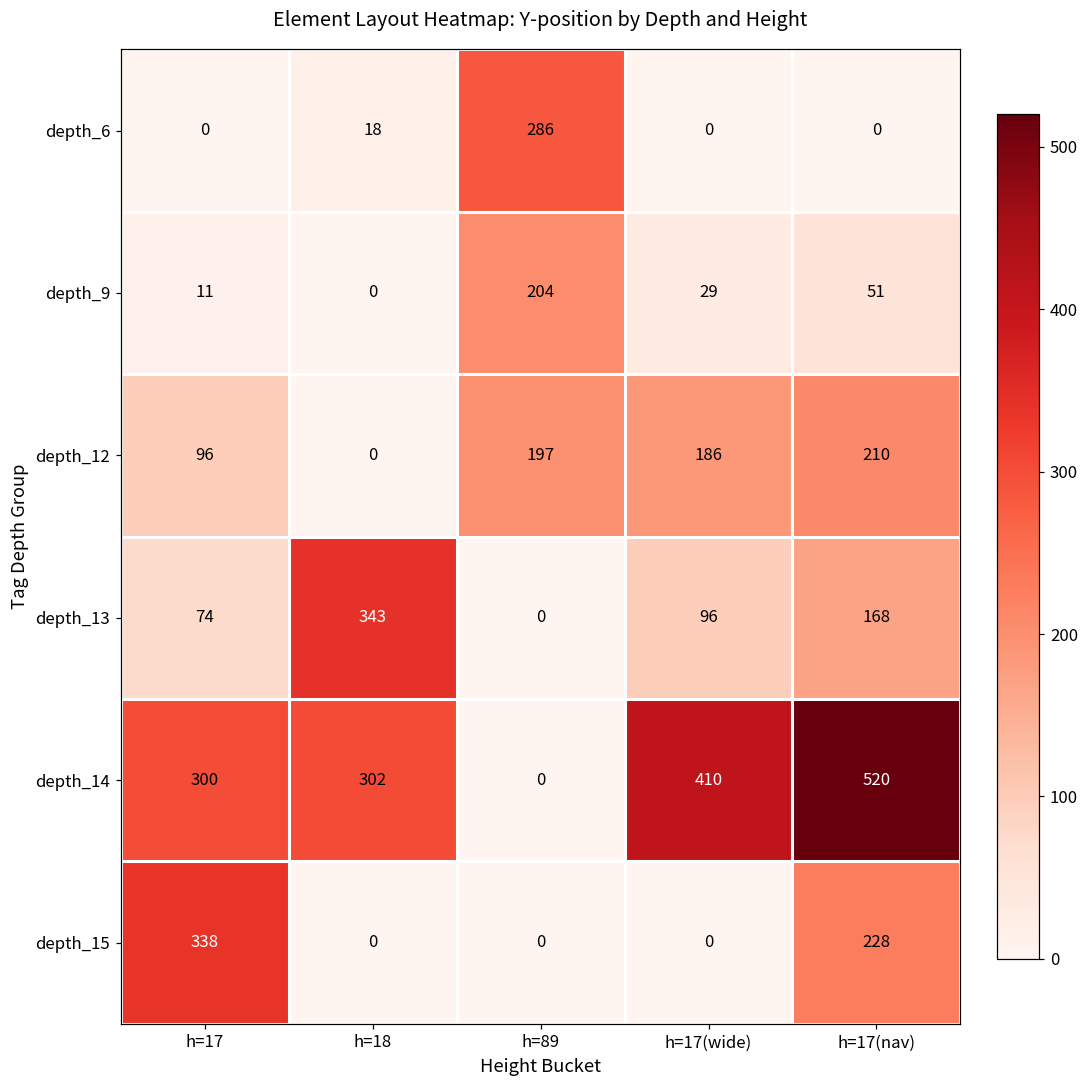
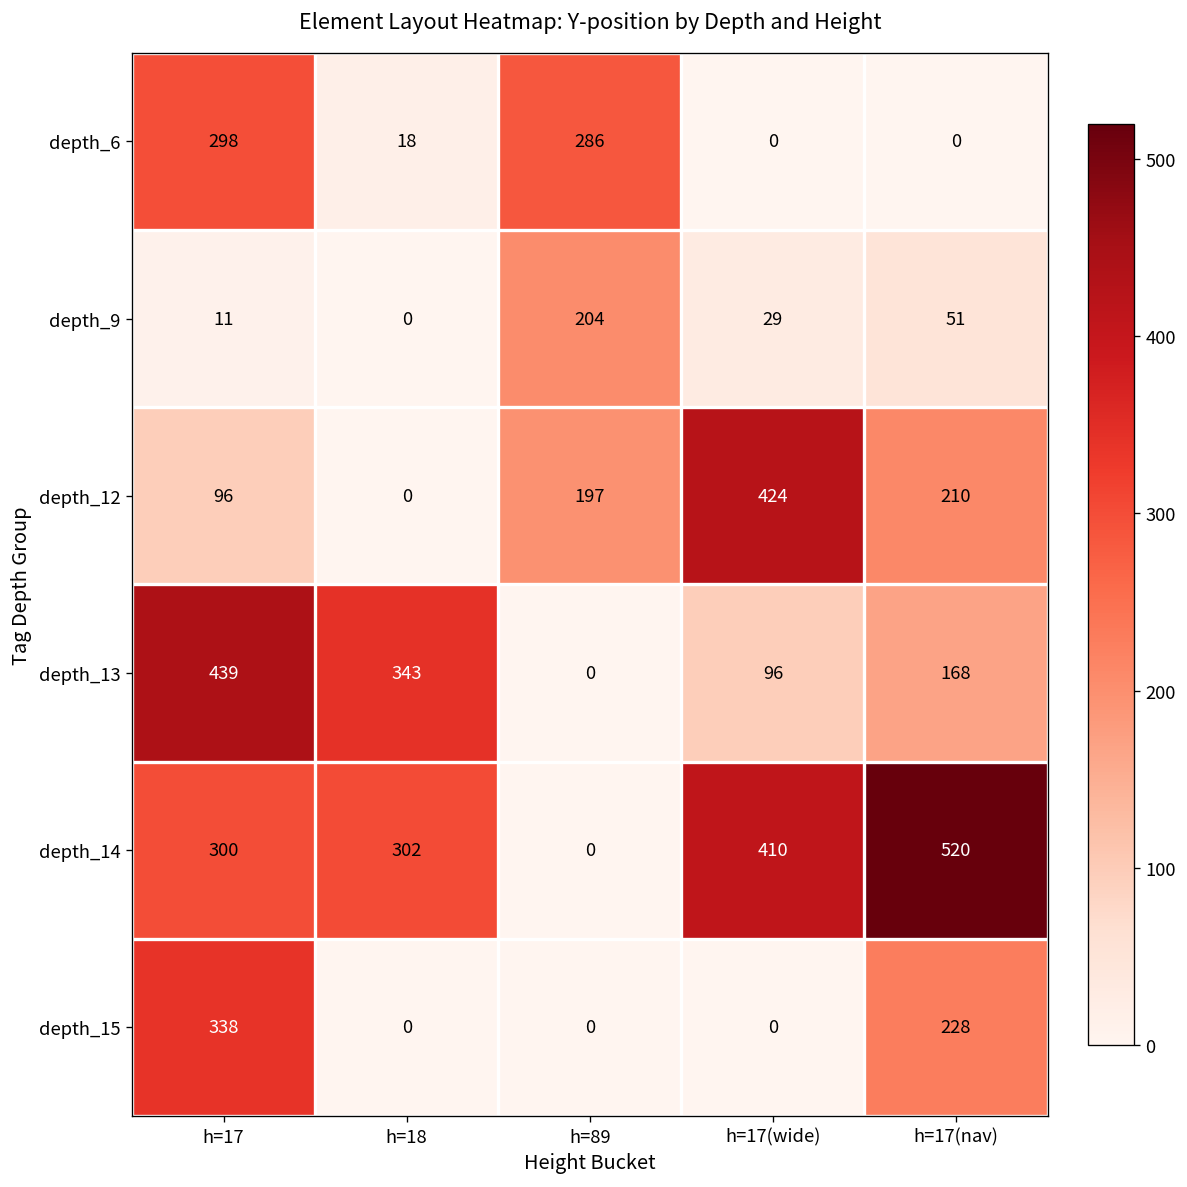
  {
    "depth_6": {
-     "h=17": 0,
+     "h=17": 298,
      "h=18": 18,
      "h=89": 286,
      "h=17(wide)": 0,
      "h=17(nav)": 0
    },
    "depth_9": {
      "h=17": 11,
      "h=18": 0,
      "h=89": 204,
      "h=17(wide)": 29,
      "h=17(nav)": 51
    },
    "depth_12": {
      "h=17": 96,
      "h=18": 0,
      "h=89": 197,
-     "h=17(wide)": 186,
+     "h=17(wide)": 424,
      "h=17(nav)": 210
    },
    "depth_13": {
-     "h=17": 74,
+     "h=17": 439,
      "h=18": 343,
      "h=89": 0,
      "h=17(wide)": 96,
      "h=17(nav)": 168
    },
    "depth_14": {
      "h=17": 300,
      "h=18": 302,
      "h=89": 0,
      "h=17(wide)": 410,
      "h=17(nav)": 520
    },
    "depth_15": {
      "h=17": 338,
      "h=18": 0,
      "h=89": 0,
      "h=17(wide)": 0,
      "h=17(nav)": 228
    }
  }
